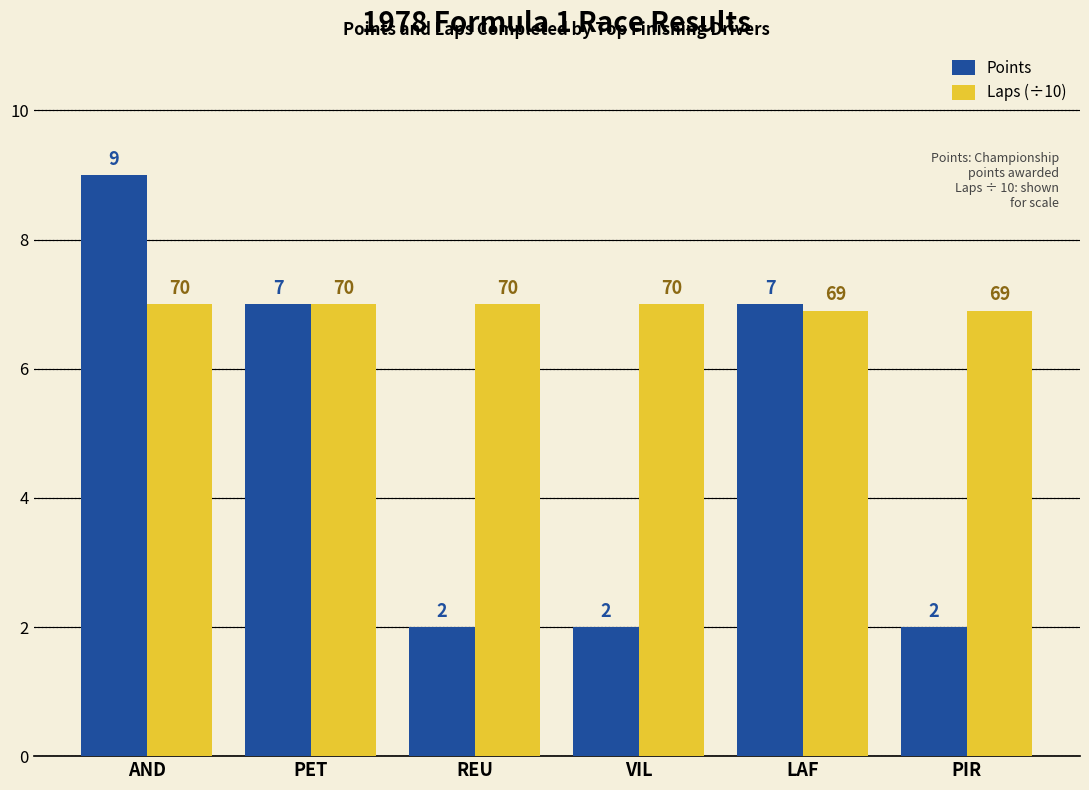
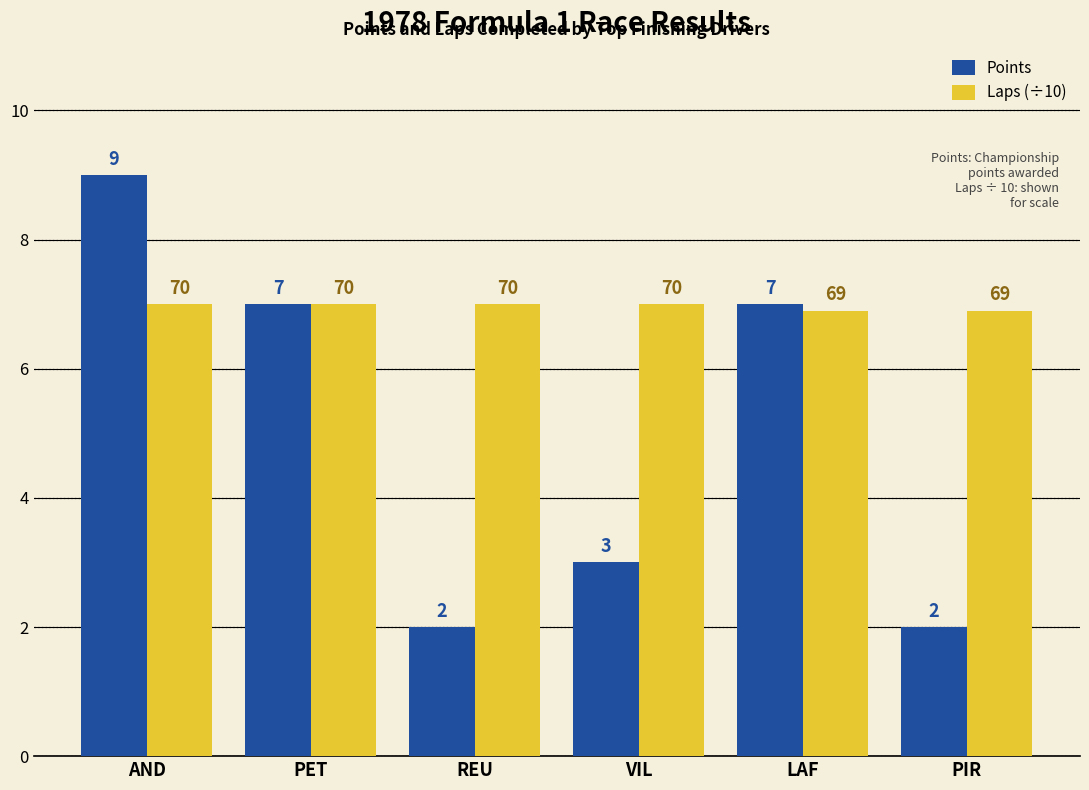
  {
    "Points": {
      "AND": 9,
      "PET": 7,
      "REU": 2,
-     "VIL": 2,
+     "VIL": 3,
      "LAF": 7,
      "PIR": 2
    }
  }
